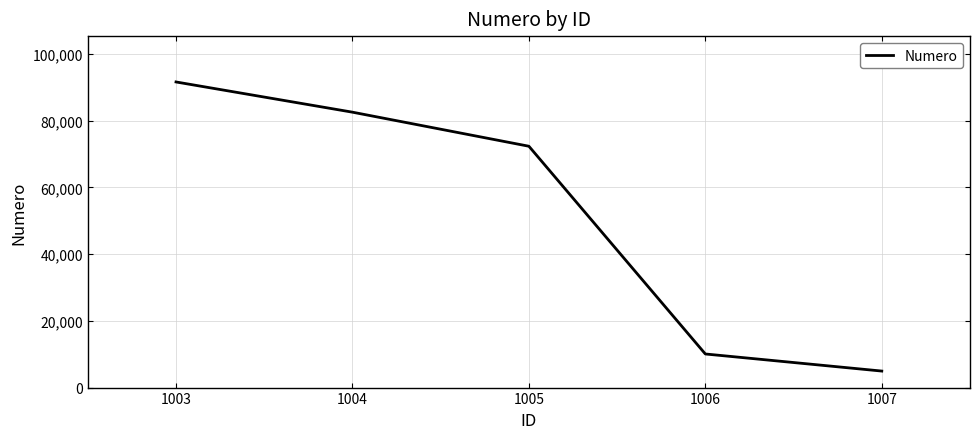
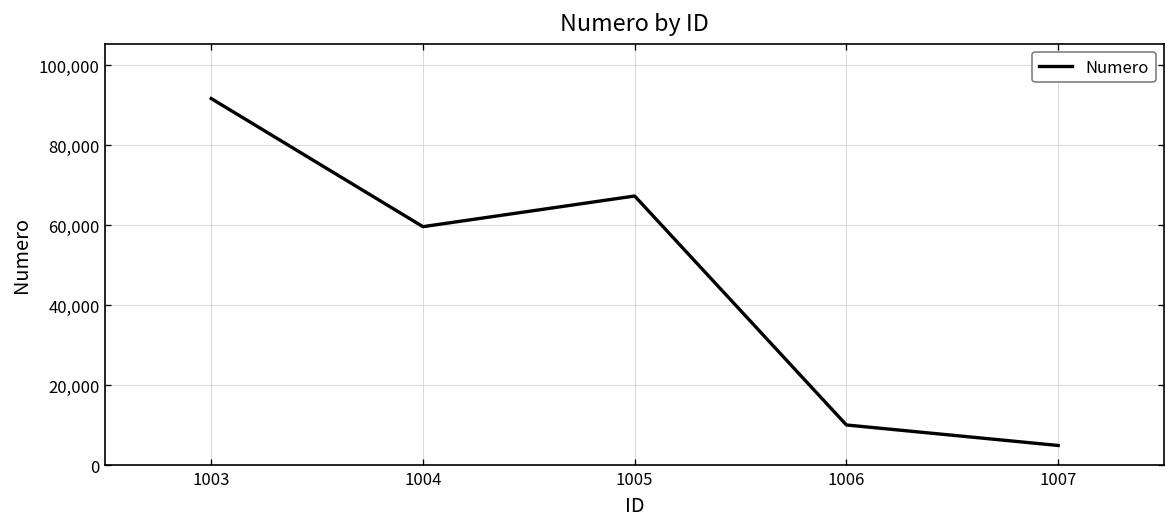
  {
    "1003": "92,000",
-   "1004": "83,000",
-   "1005": "72,000",
+   "1004": "60,000",
+   "1005": "67,000",
    "1006": "10,000",
    "1007": "5,000"
  }
